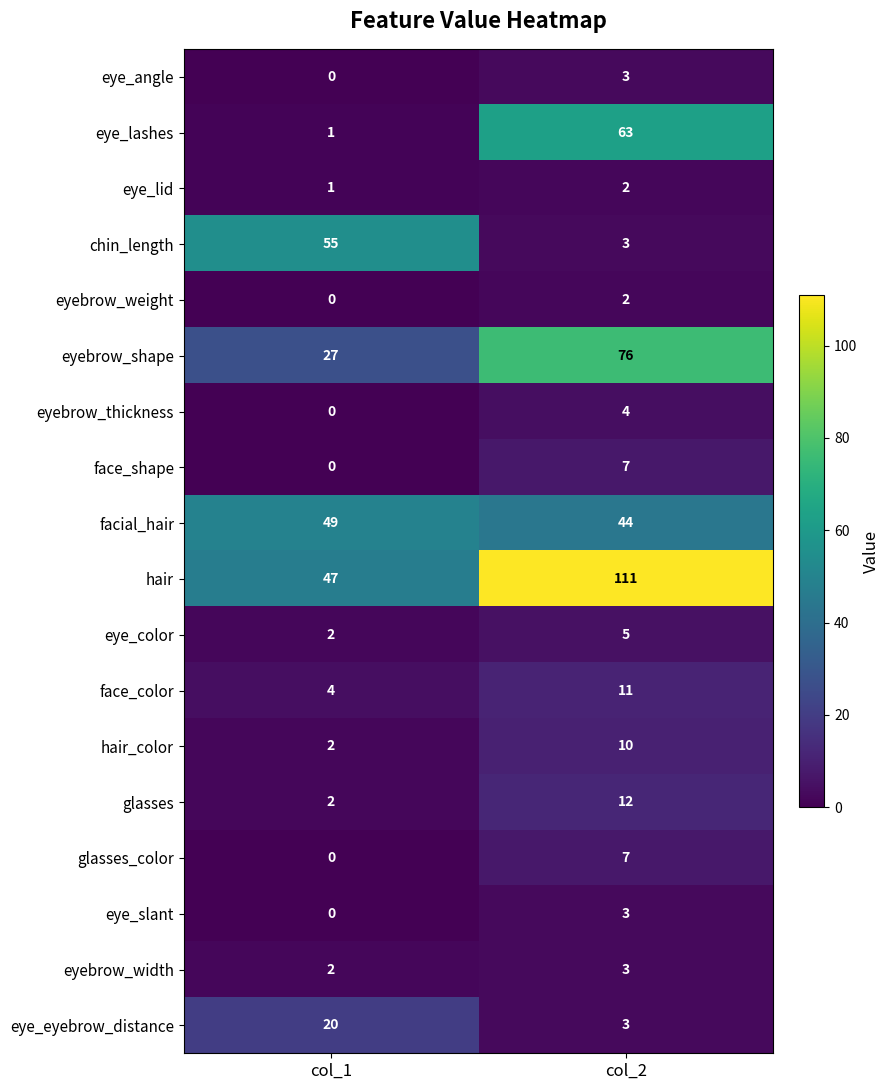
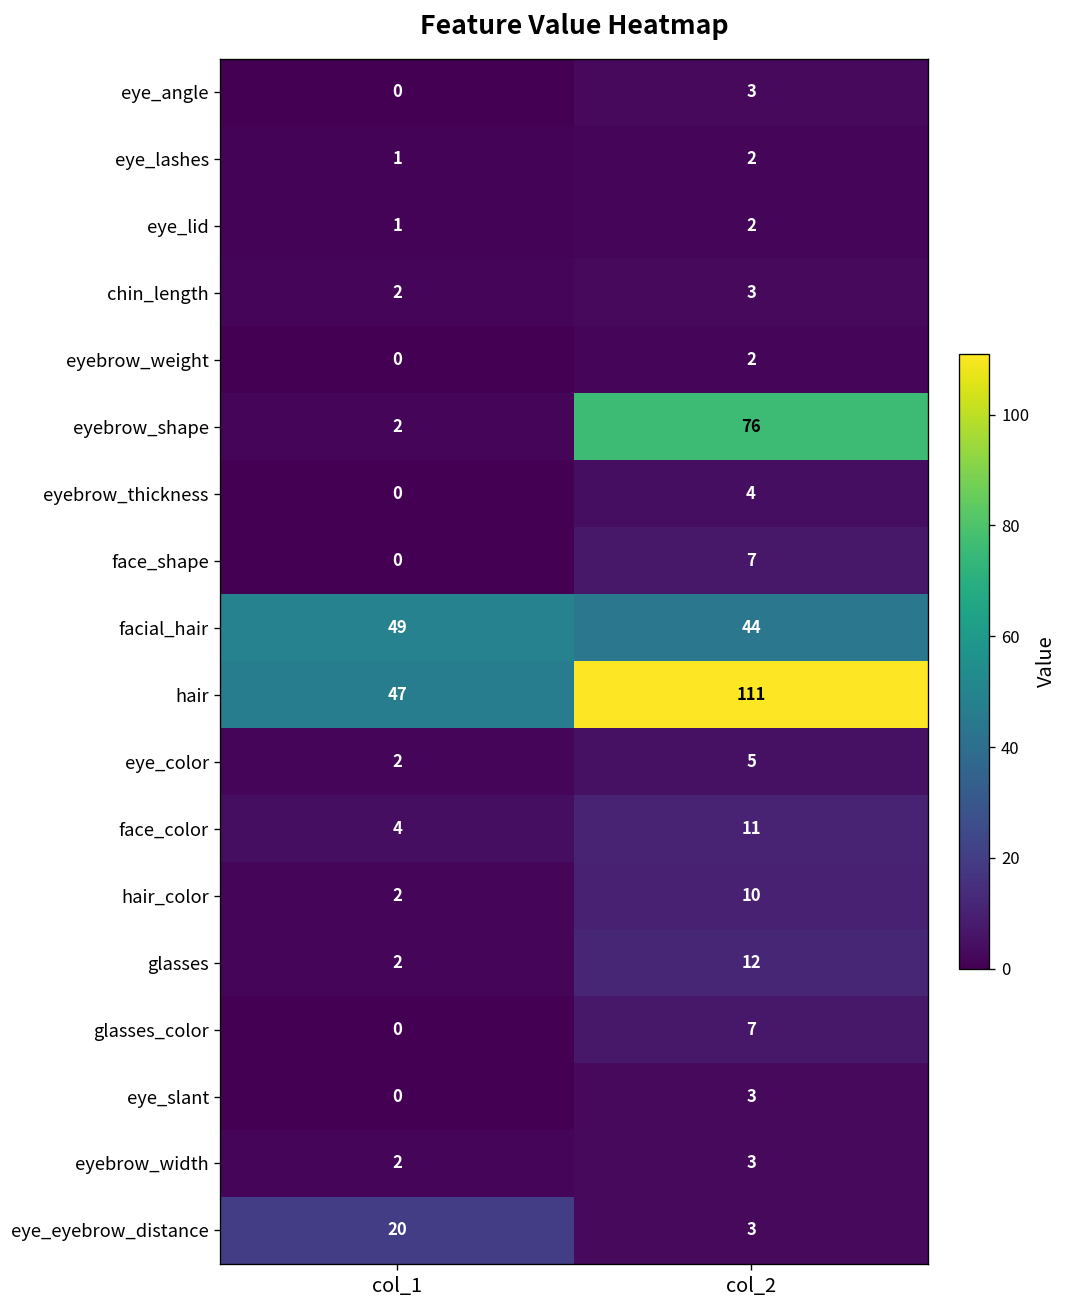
  {
    "eye_angle": {
      "col_1": 0,
      "col_2": 3
    },
    "eye_lashes": {
      "col_1": 1,
-     "col_2": 63
+     "col_2": 2
    },
    "eye_lid": {
      "col_1": 1,
      "col_2": 2
    },
    "chin_length": {
-     "col_1": 55,
+     "col_1": 2,
      "col_2": 3
    },
    "eyebrow_weight": {
      "col_1": 0,
      "col_2": 2
    },
    "eyebrow_shape": {
-     "col_1": 27,
+     "col_1": 2,
      "col_2": 76
    },
    "eyebrow_thickness": {
      "col_1": 0,
      "col_2": 4
    },
    "face_shape": {
      "col_1": 0,
      "col_2": 7
    },
    "facial_hair": {
      "col_1": 49,
      "col_2": 44
    },
    "hair": {
      "col_1": 47,
      "col_2": 111
    },
    "eye_color": {
      "col_1": 2,
      "col_2": 5
    },
    "face_color": {
      "col_1": 4,
      "col_2": 11
    },
    "hair_color": {
      "col_1": 2,
      "col_2": 10
    },
    "glasses": {
      "col_1": 2,
      "col_2": 12
    },
    "glasses_color": {
      "col_1": 0,
      "col_2": 7
    },
    "eye_slant": {
      "col_1": 0,
      "col_2": 3
    },
    "eyebrow_width": {
      "col_1": 2,
      "col_2": 3
    },
    "eye_eyebrow_distance": {
      "col_1": 20,
      "col_2": 3
    }
  }
